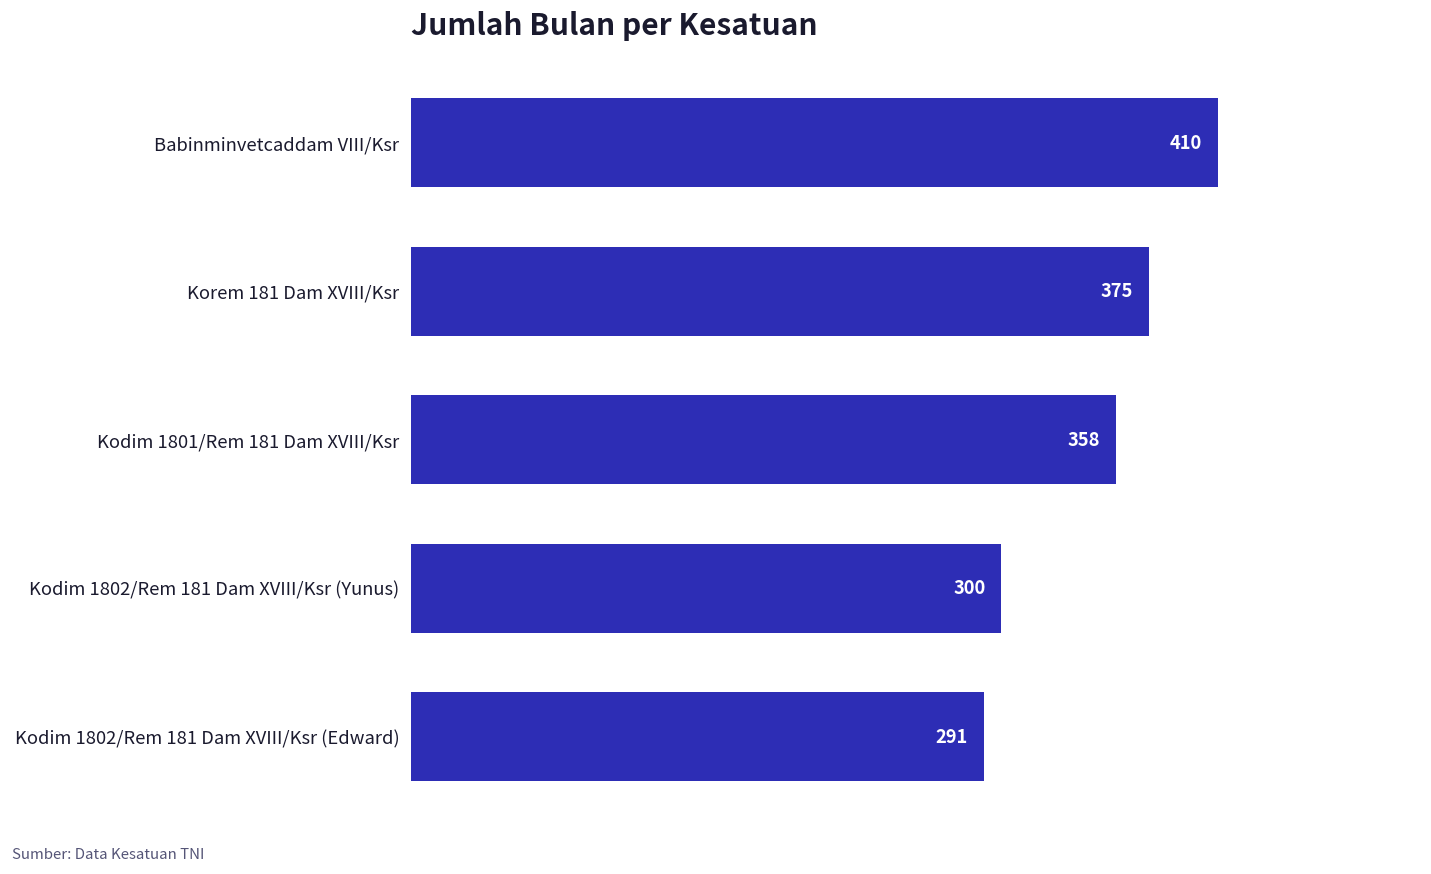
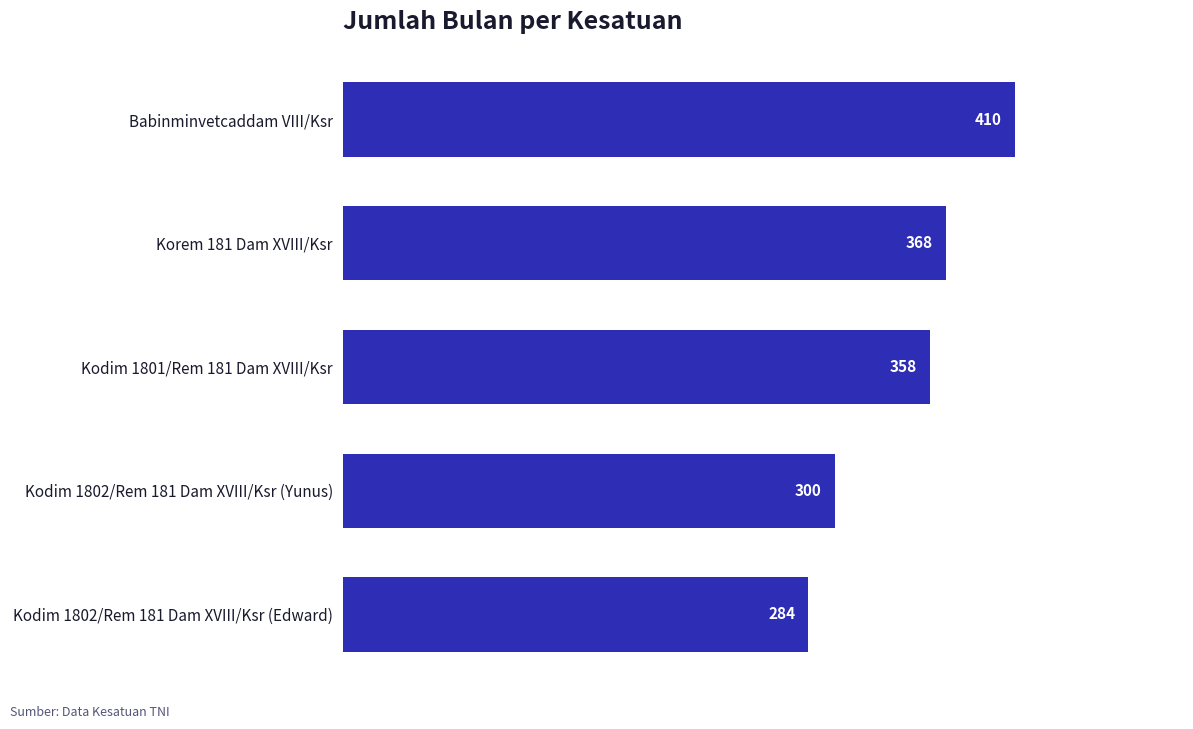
  {
    "Babinminvetcaddam VIII/Ksr": 410,
-   "Korem 181 Dam XVIII/Ksr": 375,
+   "Korem 181 Dam XVIII/Ksr": 368,
    "Kodim 1801/Rem 181 Dam XVIII/Ksr": 358,
    "Kodim 1802/Rem 181 Dam XVIII/Ksr (Yunus)": 300,
-   "Kodim 1802/Rem 181 Dam XVIII/Ksr (Edward)": 291
+   "Kodim 1802/Rem 181 Dam XVIII/Ksr (Edward)": 284
  }
